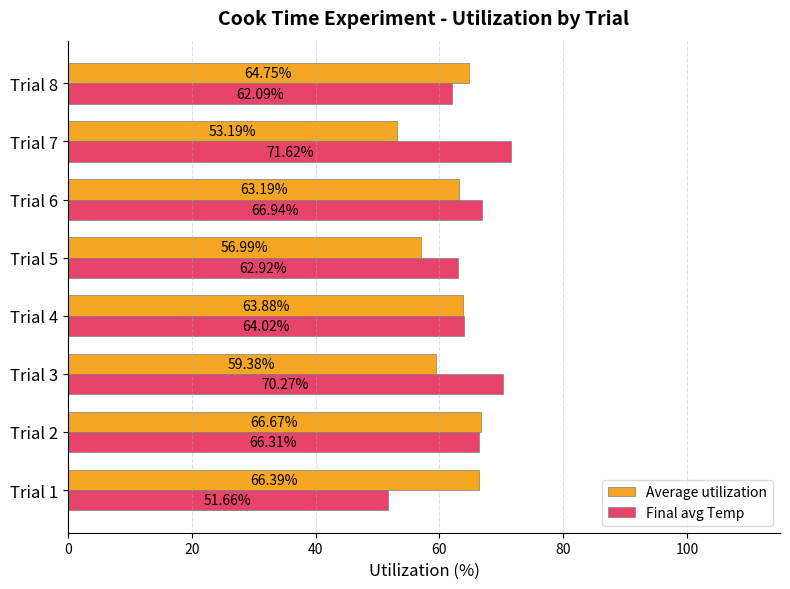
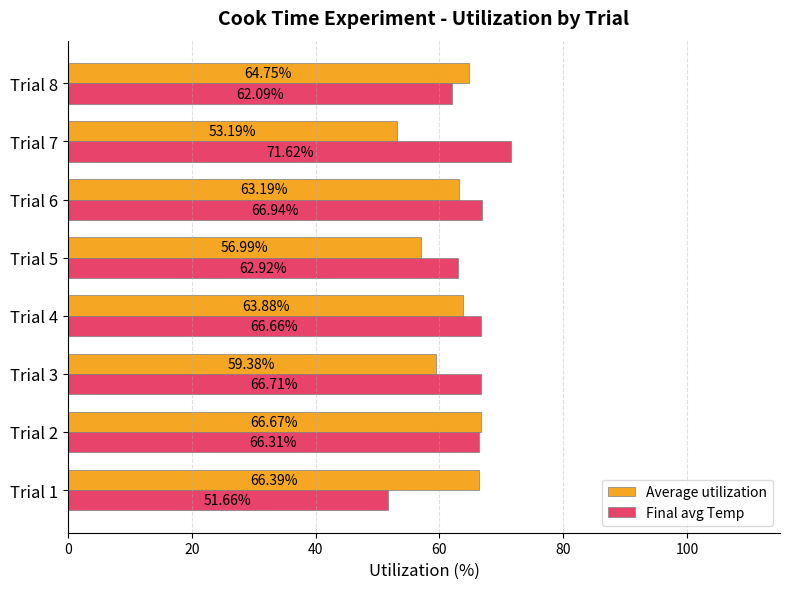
  {
    "Average utilization": {
      "Trial 8": "64.75%",
      "Trial 7": "53.19%",
      "Trial 6": "63.19%",
      "Trial 5": "56.99%",
      "Trial 4": "63.88%",
      "Trial 3": "59.38%",
      "Trial 2": "66.67%",
      "Trial 1": "66.39%"
    },
    "Final avg Temp": {
      "Trial 8": "62.09%",
      "Trial 7": "71.62%",
      "Trial 6": "66.94%",
      "Trial 5": "62.92%",
-     "Trial 4": "64.02%",
-     "Trial 3": "70.27%",
+     "Trial 4": "66.66%",
+     "Trial 3": "66.71%",
      "Trial 2": "66.31%",
      "Trial 1": "51.66%"
    }
  }
